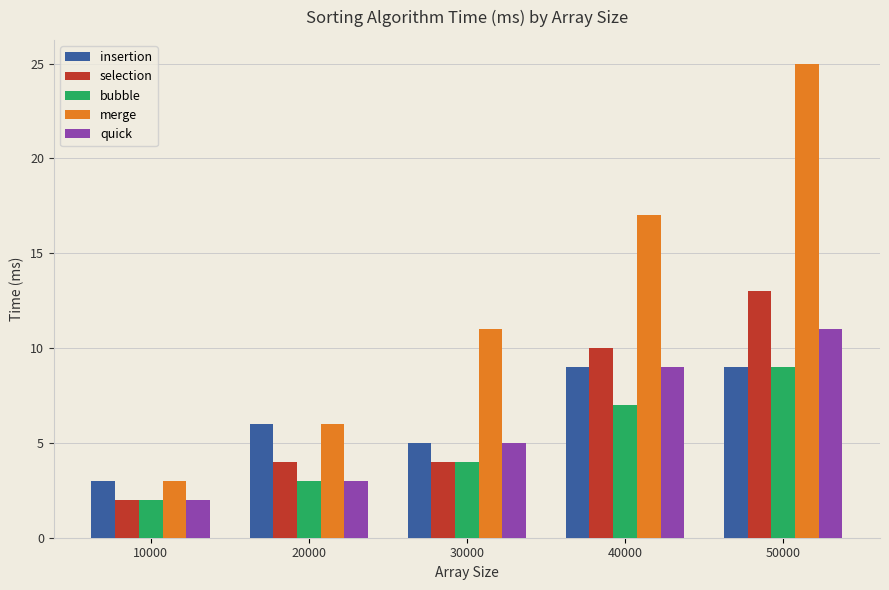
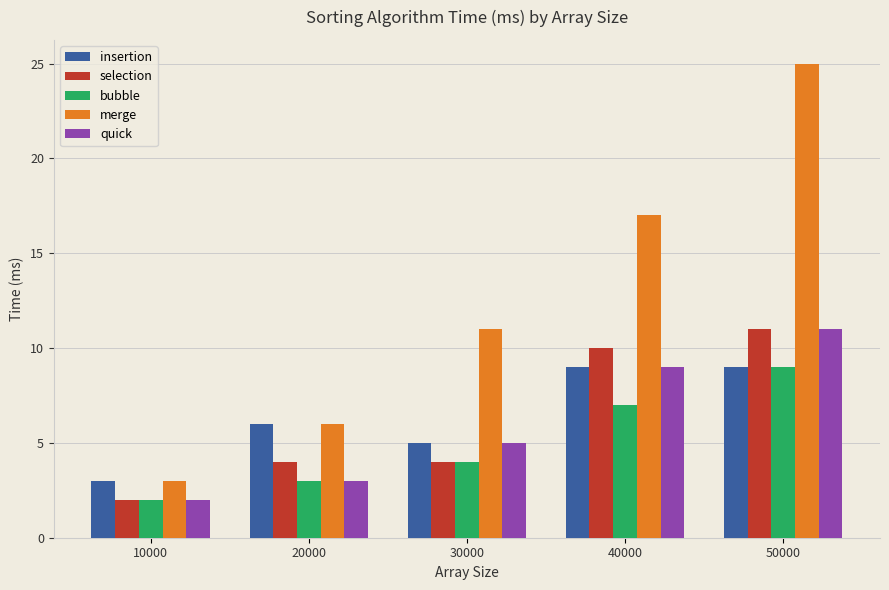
  {
    "insertion": {
      "10000": 3,
      "20000": 6,
      "30000": 5,
      "40000": 9,
      "50000": 9
    },
    "selection": {
      "10000": 2,
      "20000": 4,
      "30000": 4,
      "40000": 10,
-     "50000": 13
+     "50000": 11
    },
    "bubble": {
      "10000": 2,
      "20000": 3,
      "30000": 4,
      "40000": 7,
      "50000": 9
    },
    "merge": {
      "10000": 3,
      "20000": 6,
      "30000": 11,
      "40000": 17,
      "50000": 25
    },
    "quick": {
      "10000": 2,
      "20000": 3,
      "30000": 5,
      "40000": 9,
      "50000": 11
    }
  }
